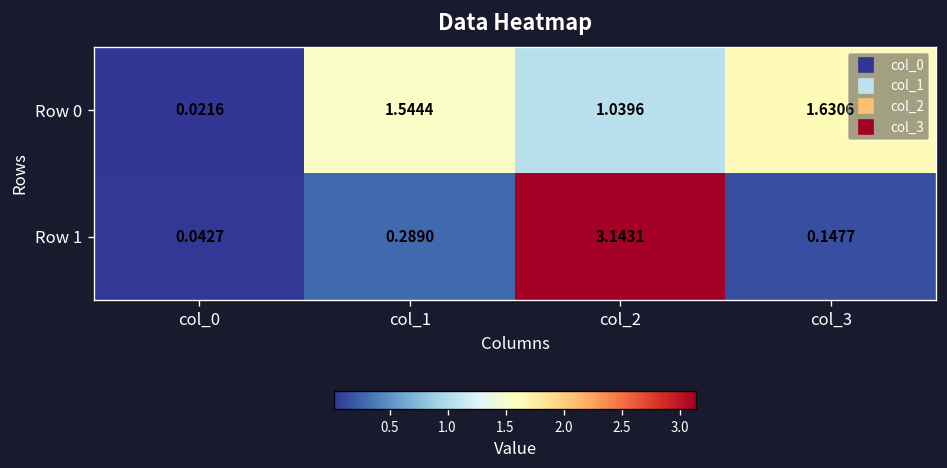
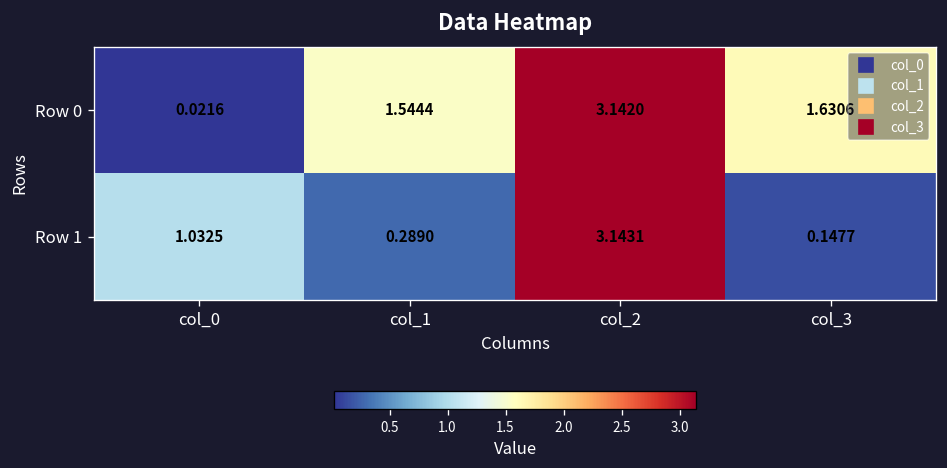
  {
    "Row 0": {
      "col_0": 0.0216,
      "col_1": 1.5444,
-     "col_2": 1.0396
+     "col_2": 3.1420
    },
    "Row 1": {
-     "col_0": 0.0427,
+     "col_0": 1.0325,
      "col_1": 0.2890,
      "col_2": 3.1431,
      "col_3": 0.1477
    }
  }
